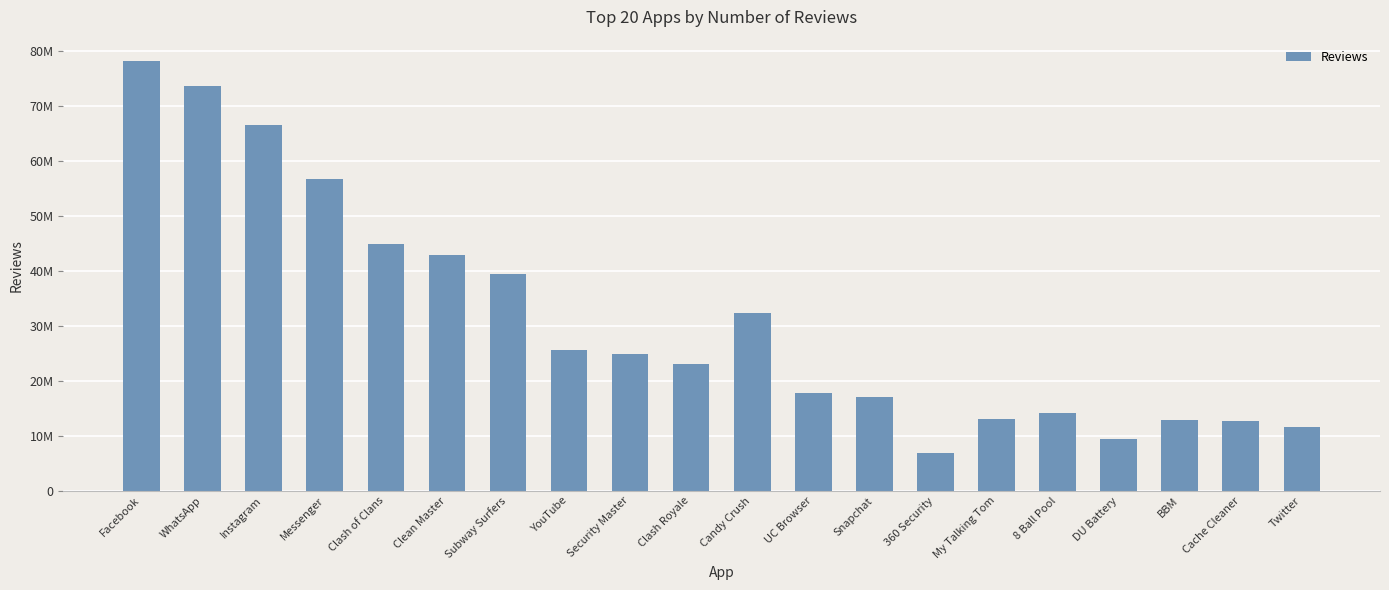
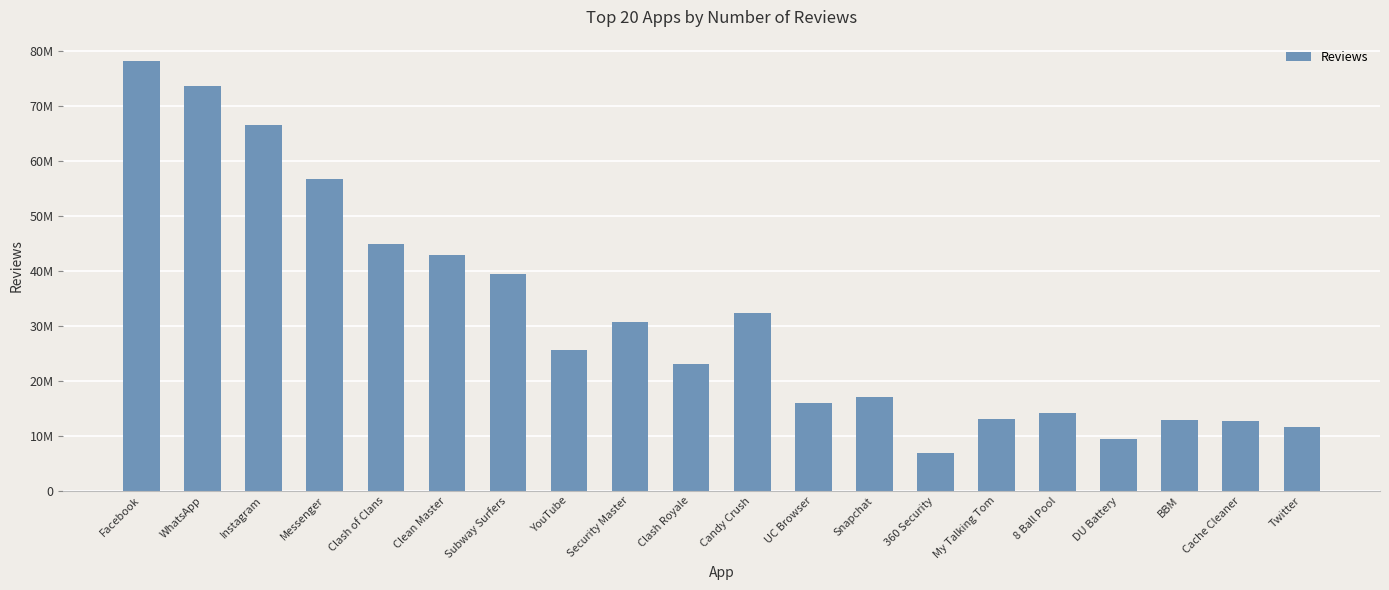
  {
    "Facebook": 78000000,
    "WhatsApp": 74000000,
    "Instagram": 67000000,
    "Messenger": 57000000,
    "Clash of Clans": 45000000,
    "Clean Master": 43000000,
    "Subway Surfers": 39000000,
    "YouTube": 26000000,
-   "Security Master": 25000000,
+   "Security Master": 31000000,
    "Clash Royale": 23000000,
    "Candy Crush": 32000000,
-   "UC Browser": 18000000,
+   "UC Browser": 16000000,
    "Snapchat": 17000000,
    "360 Security": 7000000,
    "My Talking Tom": 13000000,
    "8 Ball Pool": 14000000,
    "DU Battery": 9000000,
    "BBM": 13000000,
    "Cache Cleaner": 13000000,
    "Twitter": 12000000
  }
